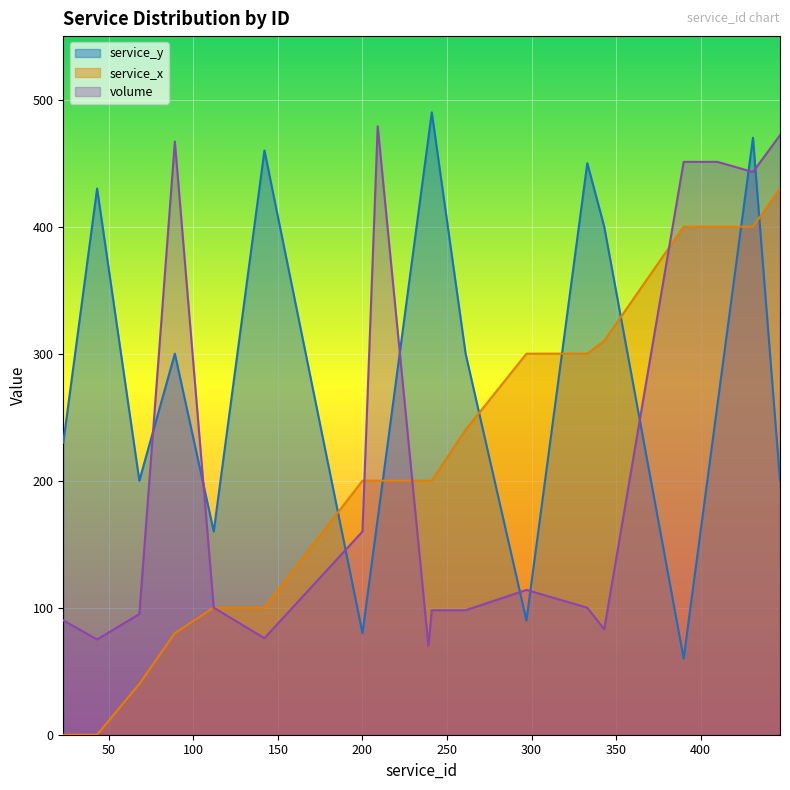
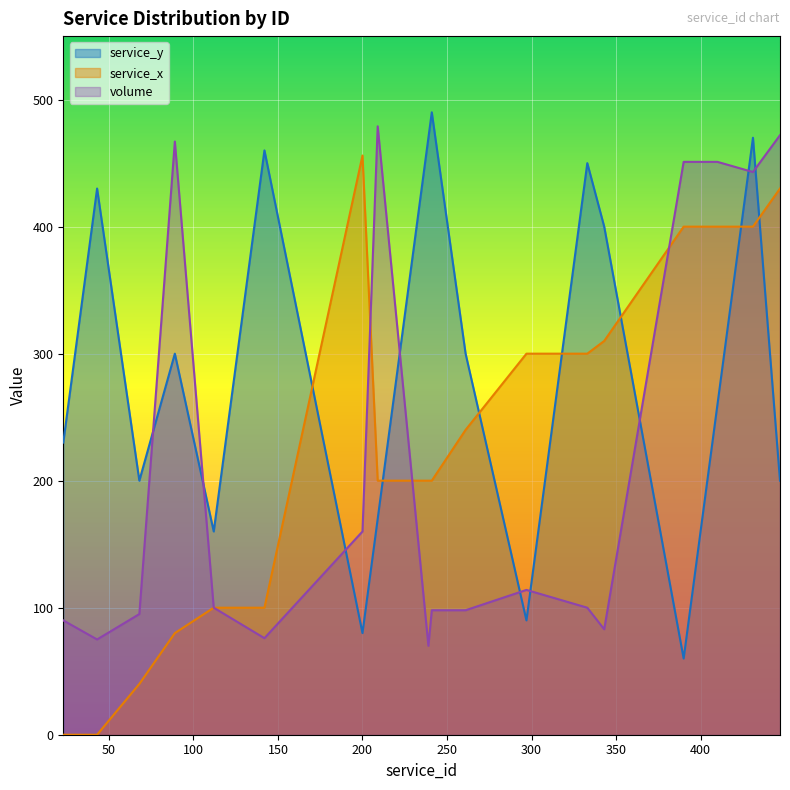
  {
    "service_y": {
      "200": 80
    },
    "service_x": {
-     "200": 200
+     "200": 456
    },
    "volume": {
      "200": 160
    }
  }
